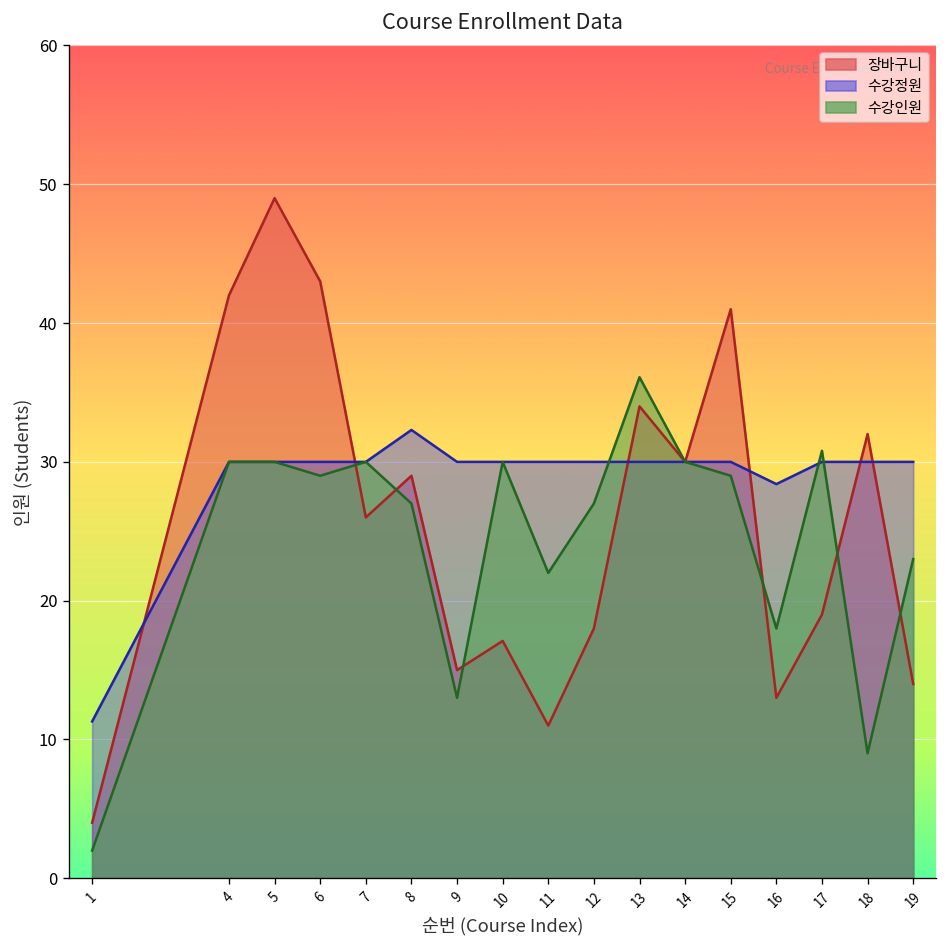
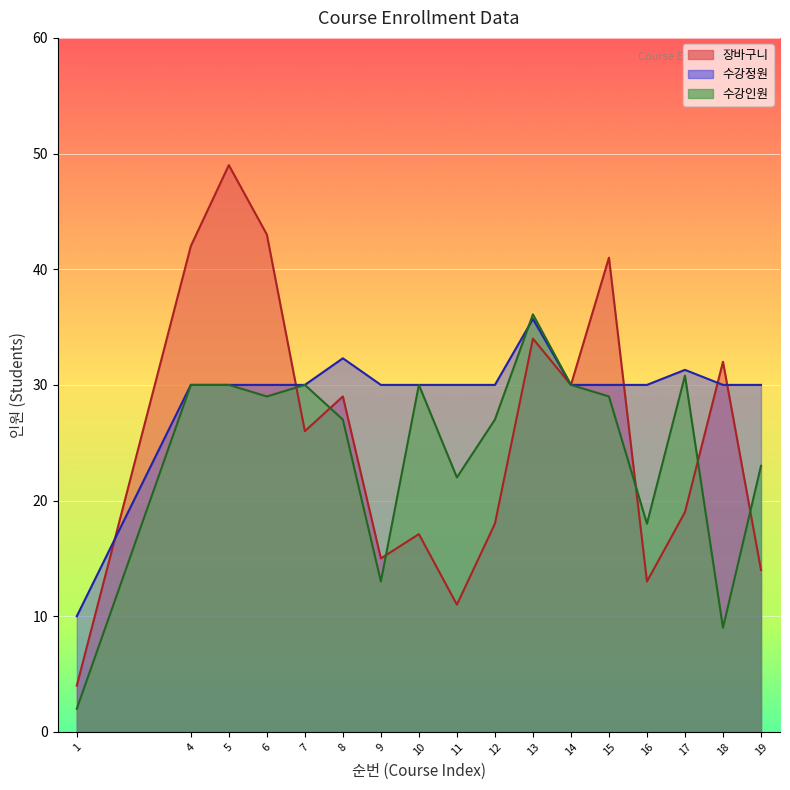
  {
    "장바구니": {
      "1": 4.0,
      "4": 42.0,
      "5": 49.0,
      "6": 43.0,
      "7": 26.0,
      "8": 29.0,
      "9": 15.0,
      "10": 17.1,
      "11": 11.0,
      "12": 18.0,
      "13": 34.0,
      "15": 41.0,
      "16": 13.0,
      "17": 19.0,
      "18": 32.0,
      "19": 14.0
    },
    "수강정원": {
-     "1": 11.3,
+     "1": 10.0,
      "6": 30.0,
      "8": 32.3,
      "9": 30.0,
      "11": 30.0,
      "12": 30.0,
-     "13": 30.0,
+     "13": 35.7,
      "15": 30.0,
-     "16": 28.4,
-     "17": 30.0,
+     "16": 30.0,
+     "17": 31.3,
      "18": 30.0,
      "19": 30.0
    },
    "수강인원": {
      "1": 2.0,
      "6": 29.0,
      "8": 27.0,
      "9": 13.0,
      "11": 22.0,
      "12": 27.0,
      "13": 36.1,
      "15": 29.0,
      "16": 18.0,
      "17": 30.8,
      "18": 9.0,
      "19": 23.0
    }
  }
